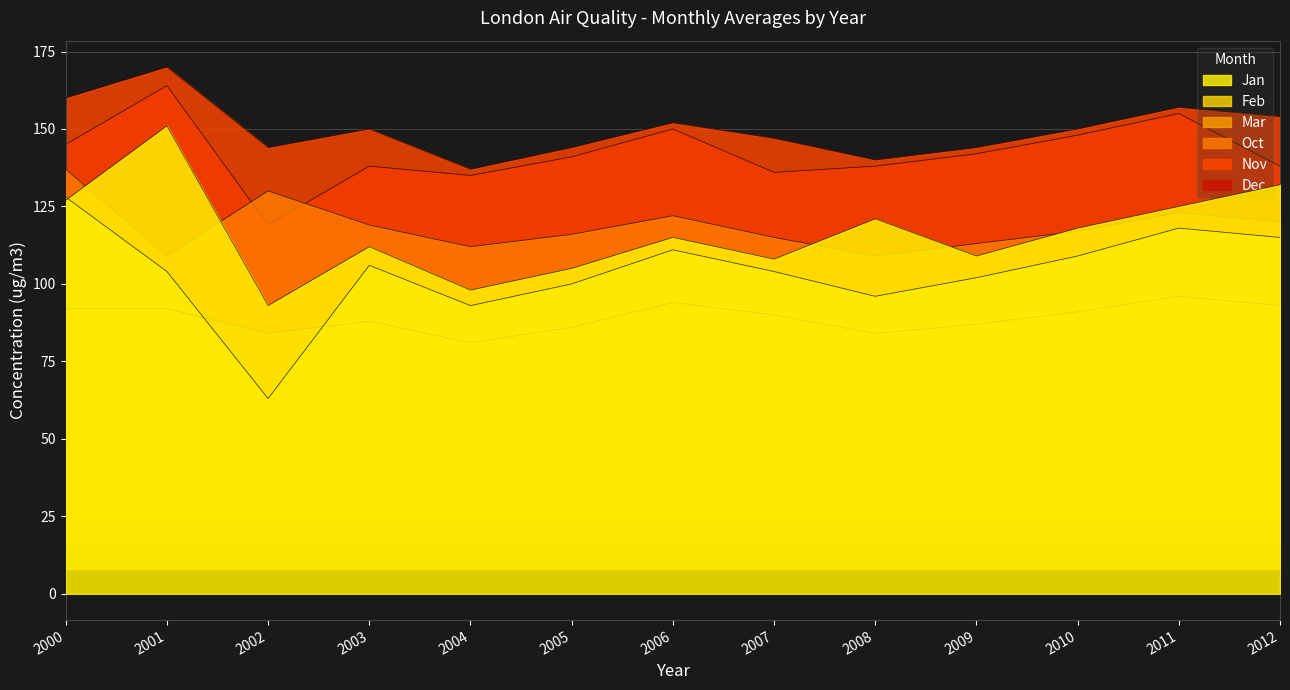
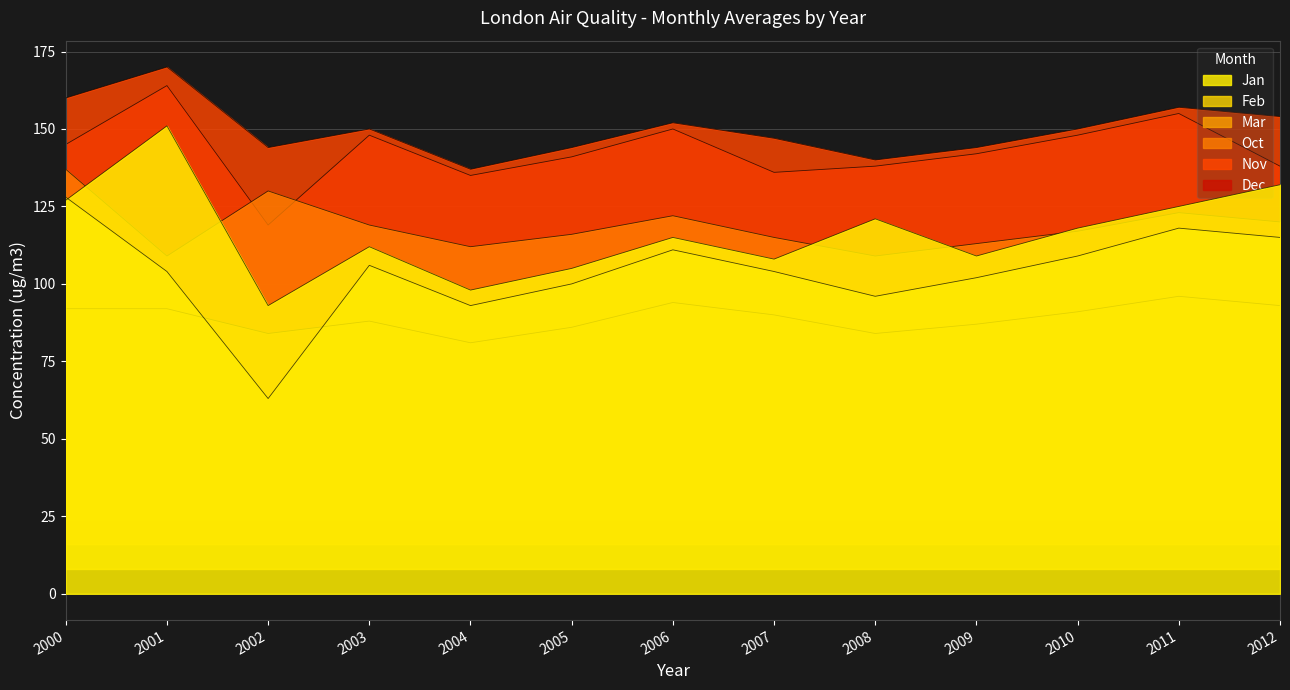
  {
    "Dec": {
      "2000": 145,
      "2001": 164,
      "2002": 119,
-     "2003": 138,
+     "2003": 148,
      "2004": 135,
      "2005": 141,
      "2006": 150,
      "2007": 136,
      "2008": 138,
      "2009": 142,
      "2010": 148,
      "2011": 155,
      "2012": 138
    }
  }
